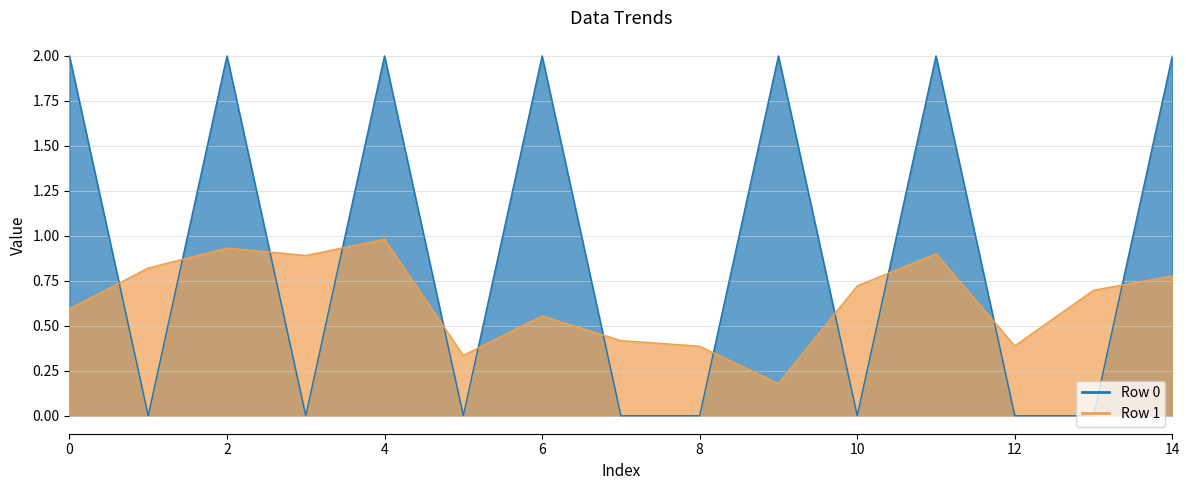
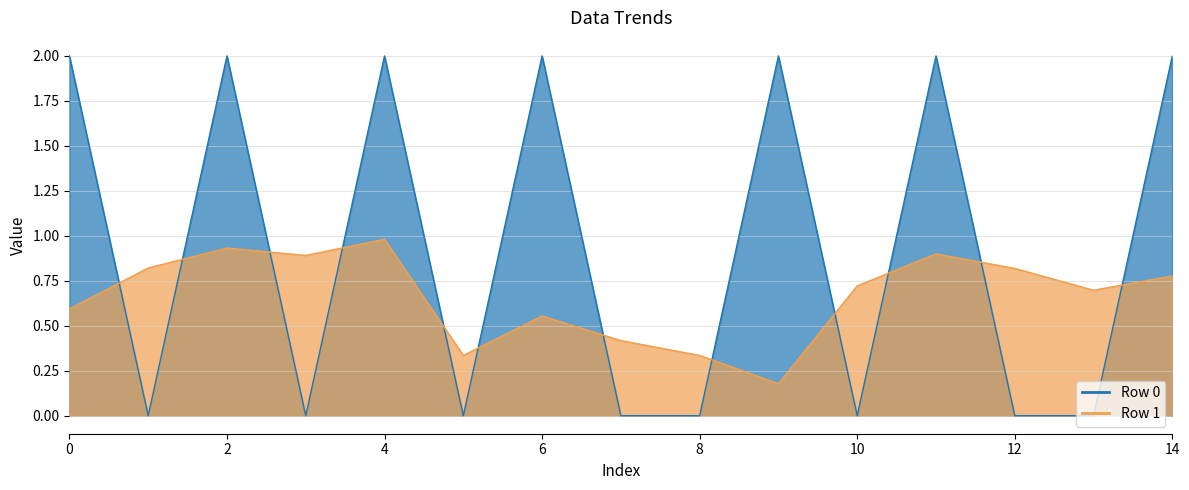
  {
    "Row 0": {
      "0": 2.00,
      "2": 2.00,
      "4": 2.00,
      "6": 2.00,
      "8": 0.00,
      "10": 0.00,
      "12": 0.00,
      "14": 2.00
    },
    "Row 1": {
      "0": 0.59,
      "2": 0.93,
      "4": 0.98,
      "6": 0.55,
-     "8": 0.39,
+     "8": 0.34,
      "10": 0.72,
-     "12": 0.39,
+     "12": 0.82,
      "14": 0.78
    }
  }
